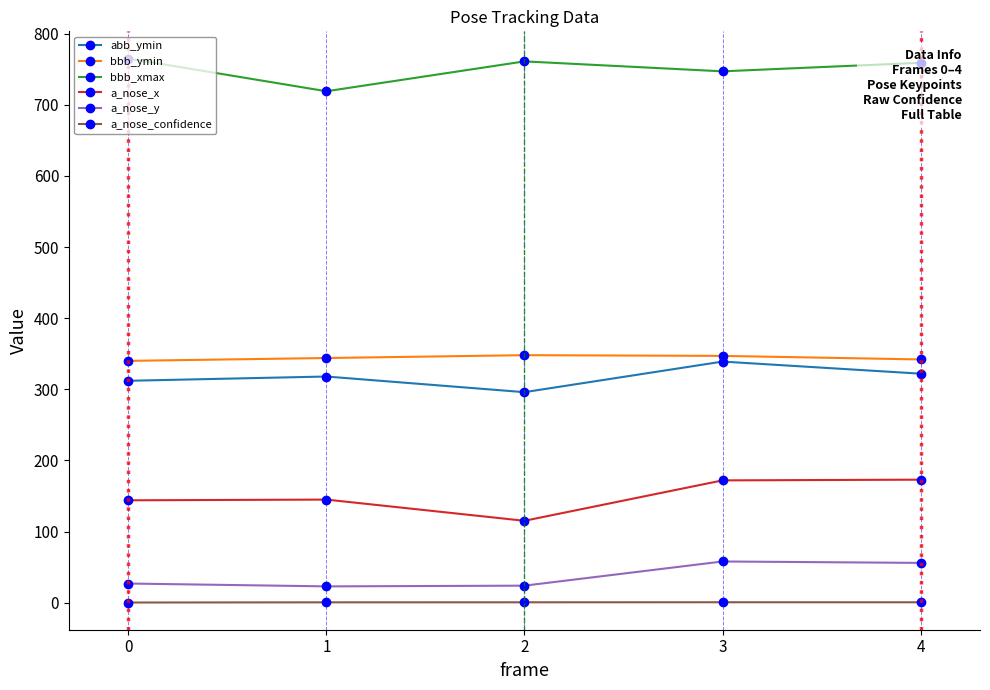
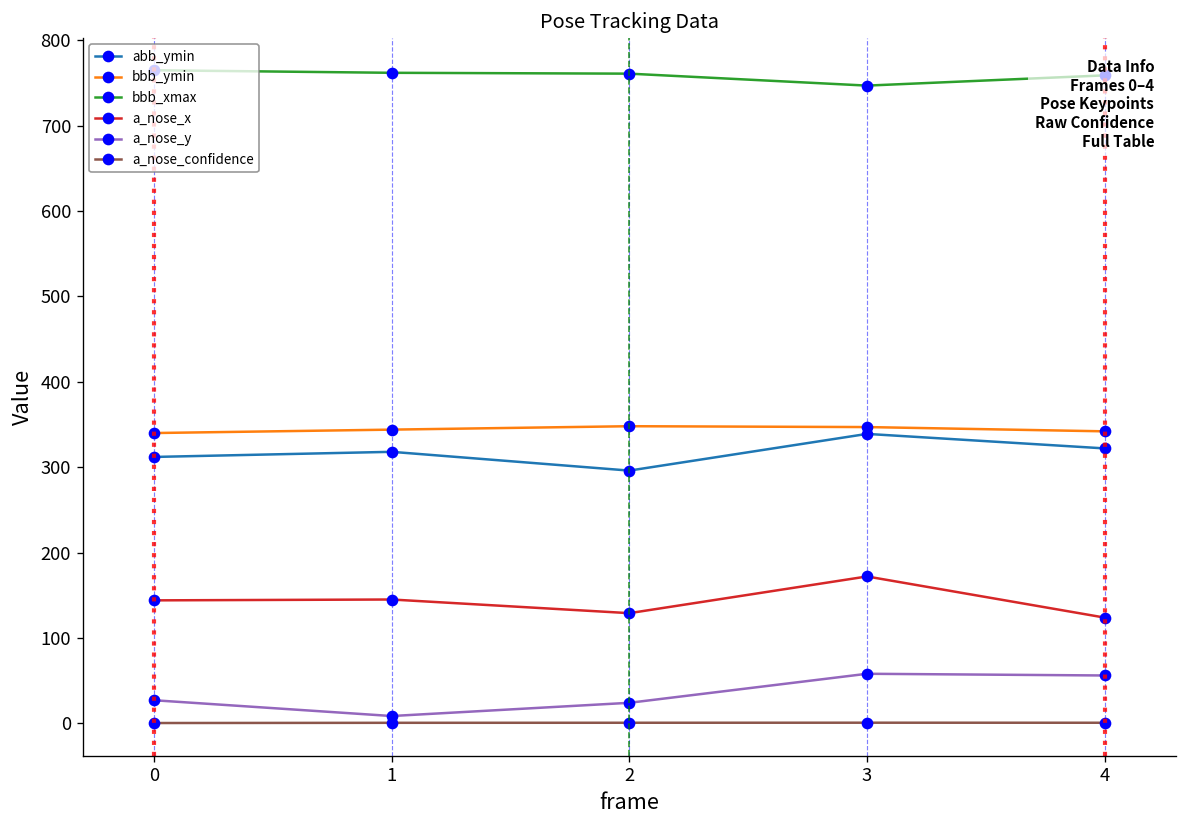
  {
    "abb_ymin": {
      "0": 310,
      "1": 320,
      "2": 300,
      "3": 340,
      "4": 320
    },
    "bbb_ymin": {
      "0": 340,
      "1": 340,
      "2": 350,
      "3": 350,
      "4": 340
    },
    "bbb_xmax": {
-     "1": 720,
+     "1": 760,
      "2": 760,
      "3": 750
    },
    "a_nose_x": {
      "0": 140,
      "1": 150,
-     "2": 120,
+     "2": 130,
      "3": 170,
-     "4": 170
+     "4": 120
    },
    "a_nose_y": {
      "0": 30,
-     "1": 20,
+     "1": 10,
      "2": 20,
      "3": 60,
      "4": 60
    },
    "a_nose_confidence": {
      "0": 0,
      "1": 0,
      "2": 0,
      "3": 0,
      "4": 0
    }
  }
